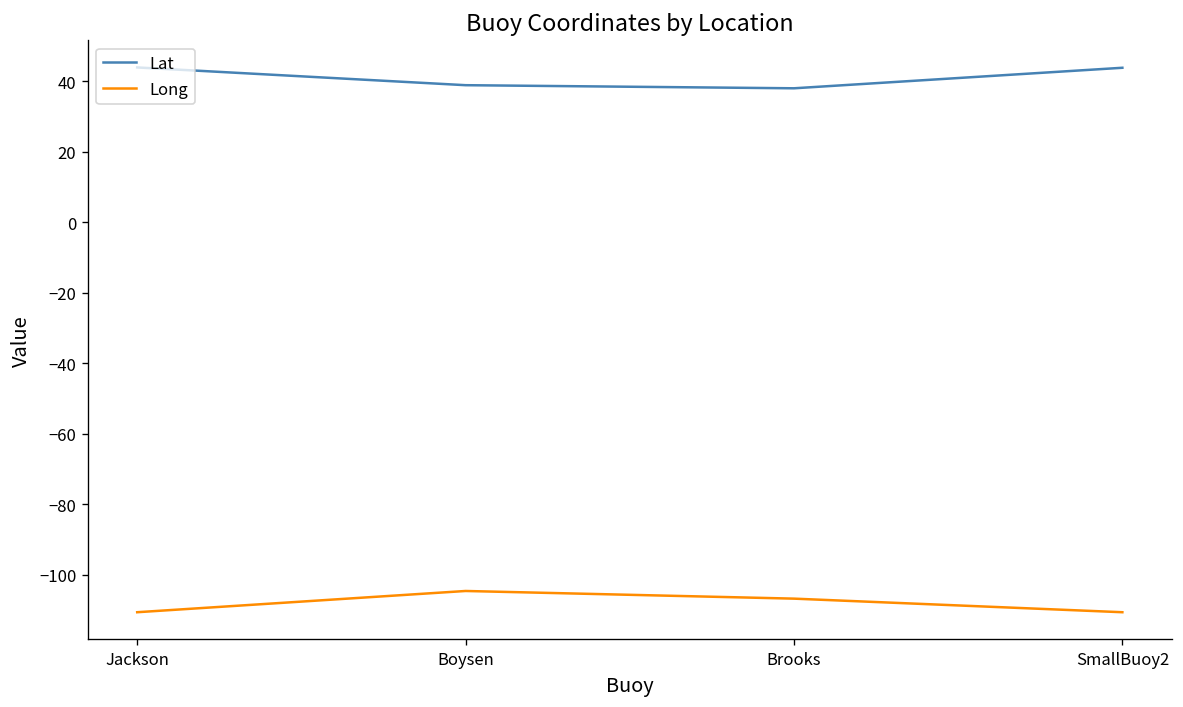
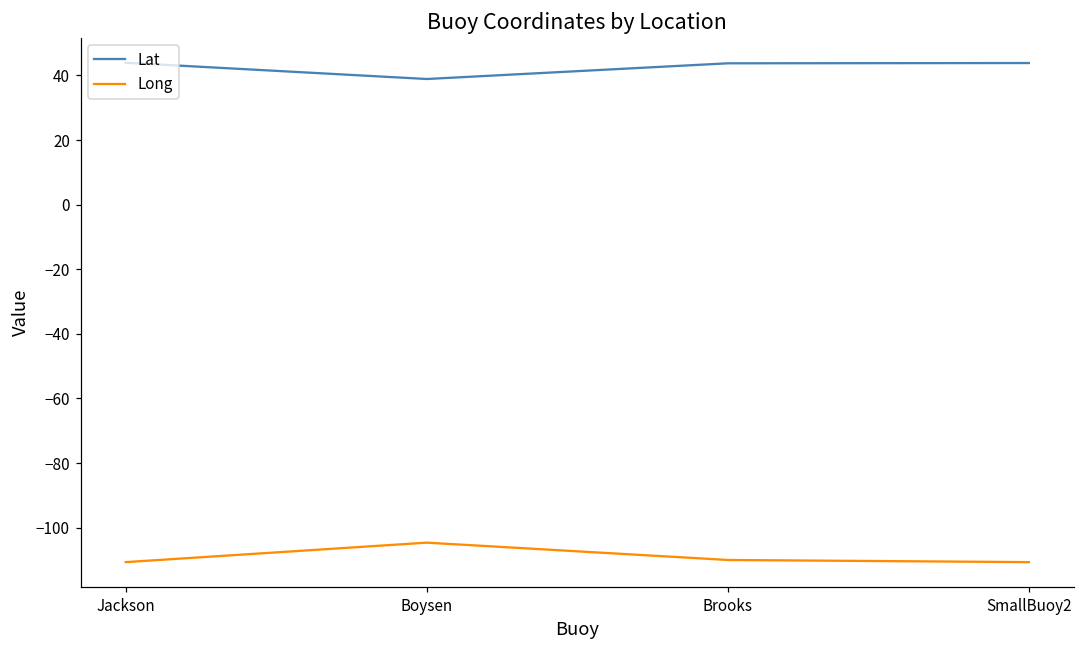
  {
    "Lat": {
      "Boysen": 39,
-     "Brooks": 38,
+     "Brooks": 44,
      "SmallBuoy2": 44
    },
    "Long": {
      "Jackson": -111,
      "Boysen": -105,
-     "Brooks": -107,
+     "Brooks": -110,
      "SmallBuoy2": -111
    }
  }
